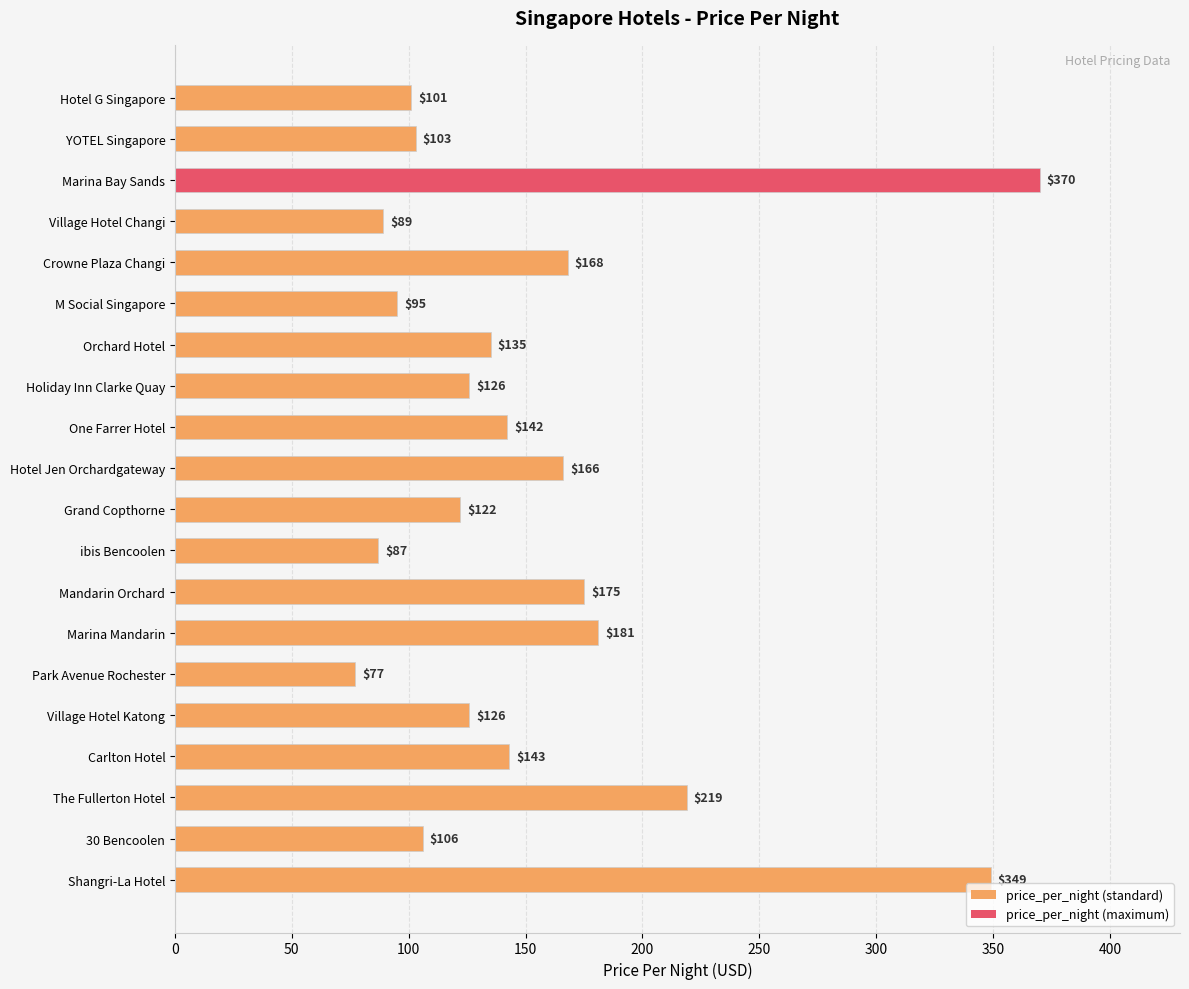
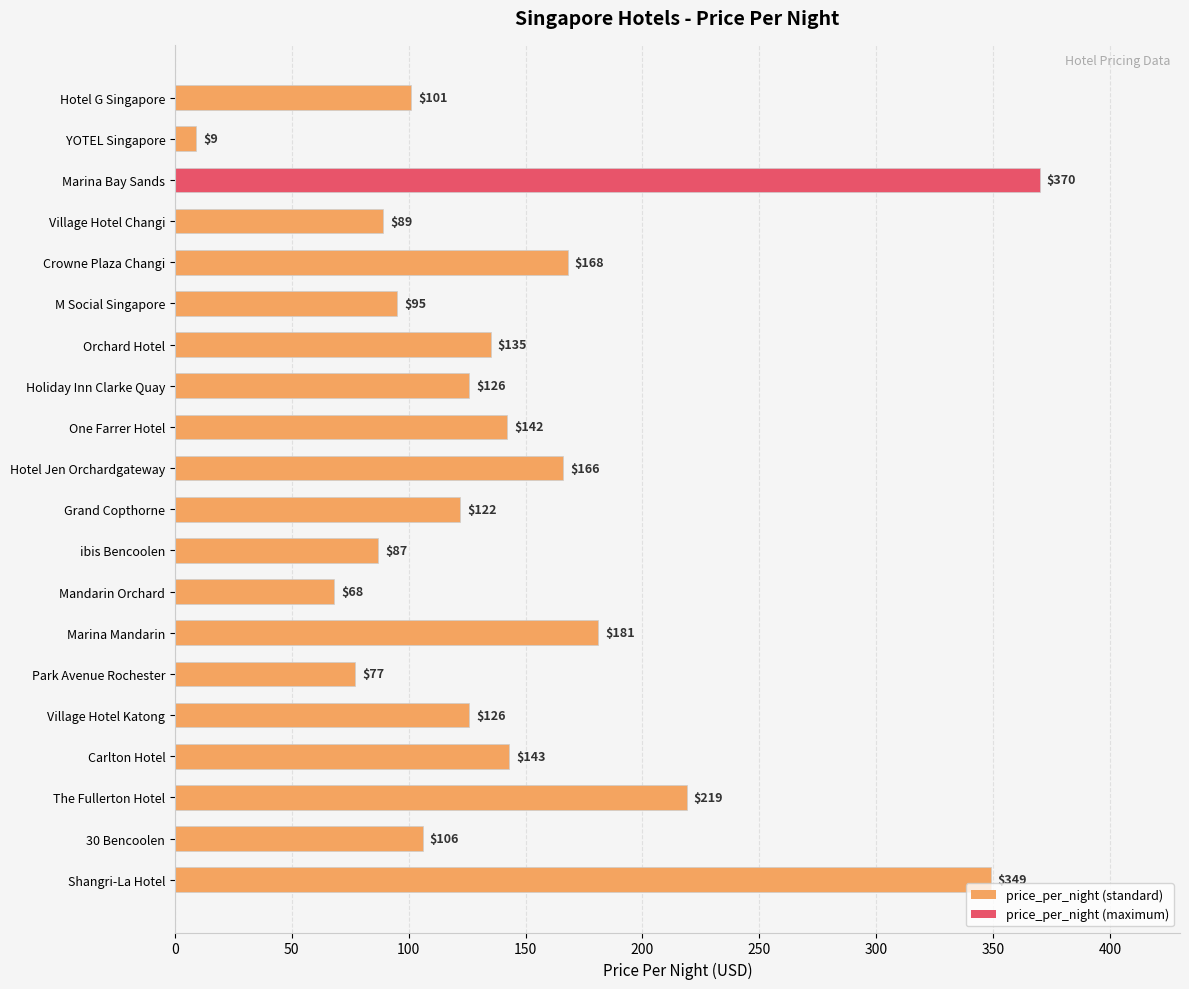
  {
    "Hotel G Singapore": "$101",
-   "YOTEL Singapore": "$103",
+   "YOTEL Singapore": "$9",
    "Marina Bay Sands": "$370",
    "Village Hotel Changi": "$89",
    "Crowne Plaza Changi": "$168",
    "M Social Singapore": "$95",
    "Orchard Hotel": "$135",
    "Holiday Inn Clarke Quay": "$126",
    "One Farrer Hotel": "$142",
    "Hotel Jen Orchardgateway": "$166",
    "Grand Copthorne": "$122",
    "ibis Bencoolen": "$87",
-   "Mandarin Orchard": "$175",
+   "Mandarin Orchard": "$68",
    "Marina Mandarin": "$181",
    "Park Avenue Rochester": "$77",
    "Village Hotel Katong": "$126",
    "Carlton Hotel": "$143",
    "The Fullerton Hotel": "$219",
    "30 Bencoolen": "$106"
  }
